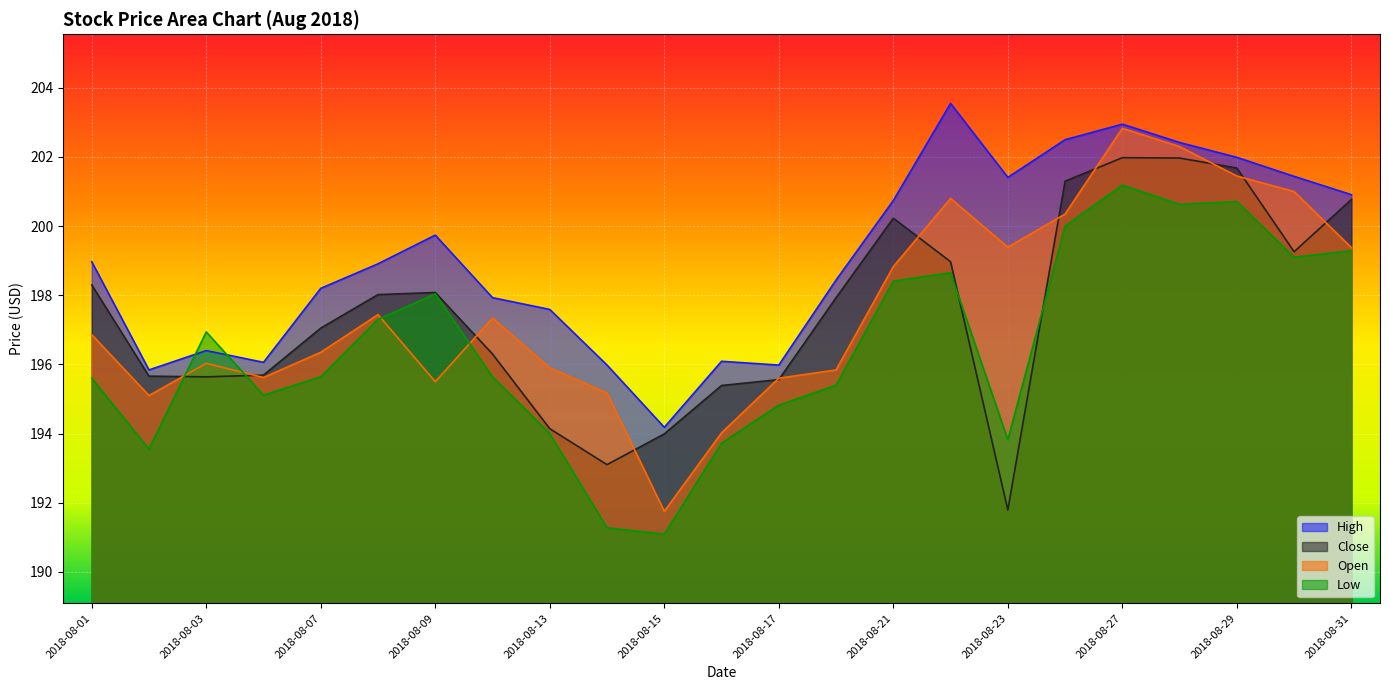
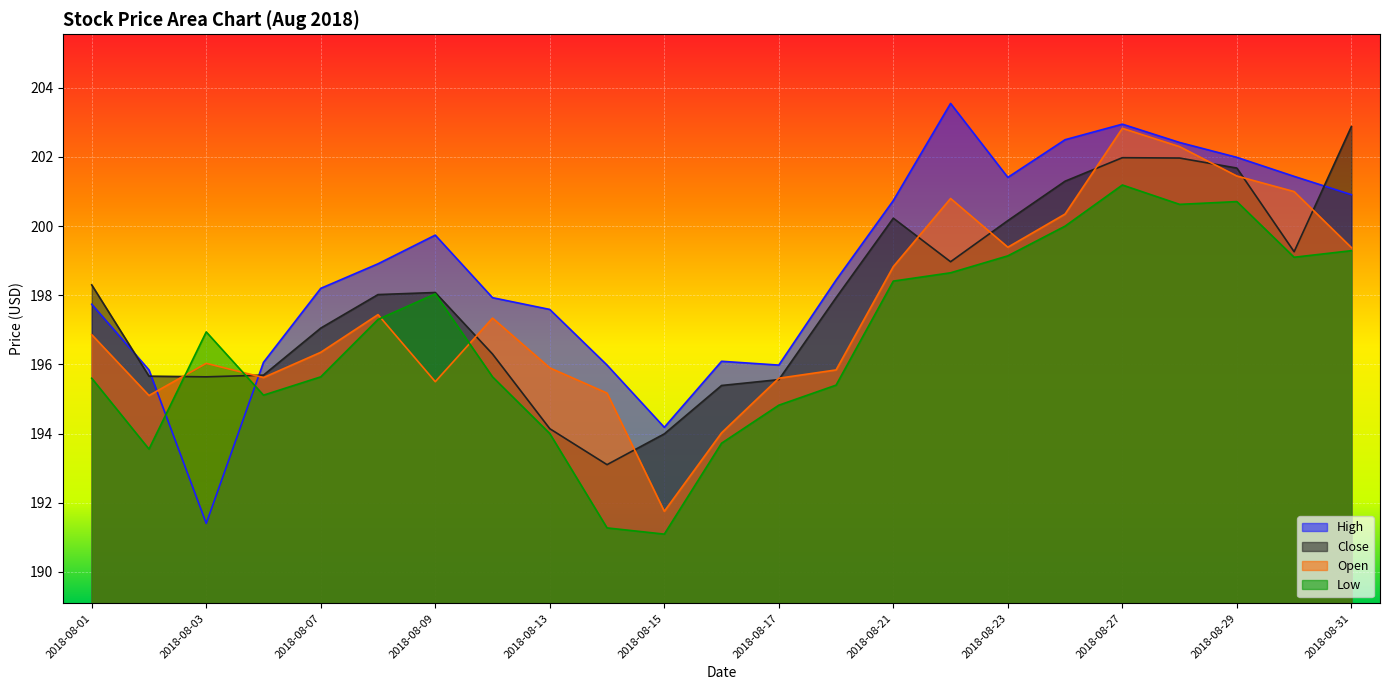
  {
    "High": {
-     "2018-08-01": 199.0,
-     "2018-08-03": 196.4,
+     "2018-08-01": 197.7,
+     "2018-08-03": 191.4,
      "2018-08-07": 198.2,
      "2018-08-09": 199.7,
      "2018-08-13": 197.6,
      "2018-08-15": 194.2,
      "2018-08-17": 196.0,
      "2018-08-21": 200.7,
      "2018-08-23": 201.4,
      "2018-08-27": 203.0,
      "2018-08-29": 202.0,
      "2018-08-31": 200.9
    },
    "Close": {
      "2018-08-01": 198.3,
      "2018-08-03": 195.6,
      "2018-08-07": 197.1,
      "2018-08-13": 194.1,
      "2018-08-15": 194.0,
      "2018-08-21": 200.2,
-     "2018-08-23": 191.8,
+     "2018-08-23": 200.2,
      "2018-08-27": 202.0,
      "2018-08-29": 201.7,
-     "2018-08-31": 200.8
+     "2018-08-31": 202.9
    },
    "Open": {
      "2018-08-01": 196.9,
      "2018-08-03": 196.0,
      "2018-08-07": 196.4,
      "2018-08-09": 195.5,
      "2018-08-13": 195.9,
      "2018-08-15": 191.8,
      "2018-08-21": 198.8,
      "2018-08-23": 199.4,
      "2018-08-27": 202.8,
      "2018-08-29": 201.5,
      "2018-08-31": 199.4
    },
    "Low": {
      "2018-08-01": 195.6,
      "2018-08-03": 196.9,
      "2018-08-07": 195.6,
      "2018-08-13": 194.0,
      "2018-08-15": 191.1,
      "2018-08-17": 194.8,
      "2018-08-21": 198.4,
-     "2018-08-23": 193.8,
+     "2018-08-23": 199.1,
      "2018-08-27": 201.2,
      "2018-08-29": 200.7,
      "2018-08-31": 199.3
    }
  }
